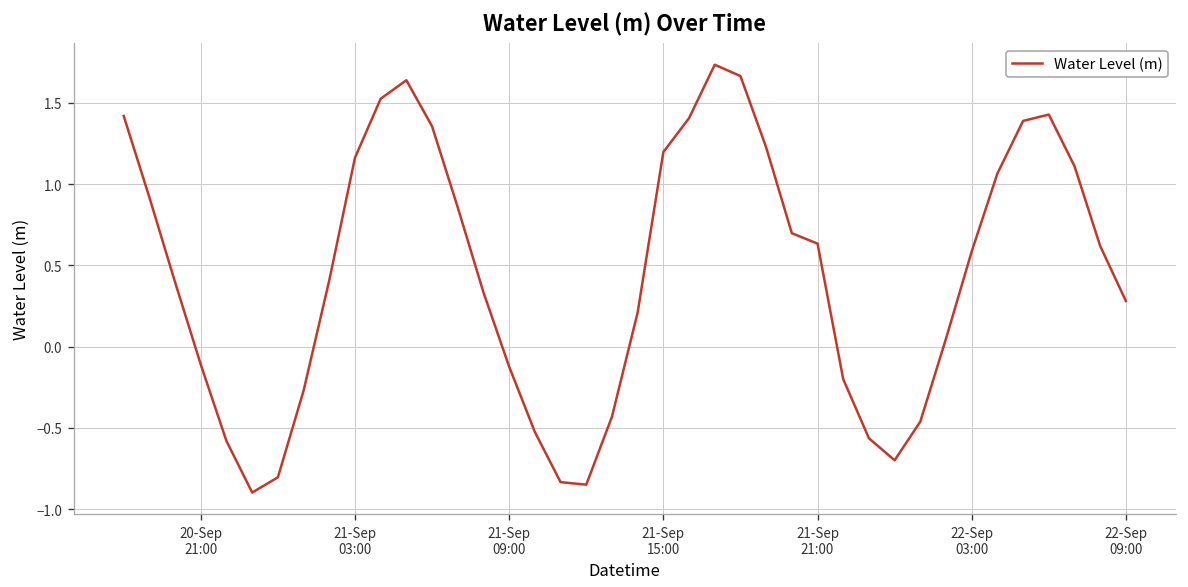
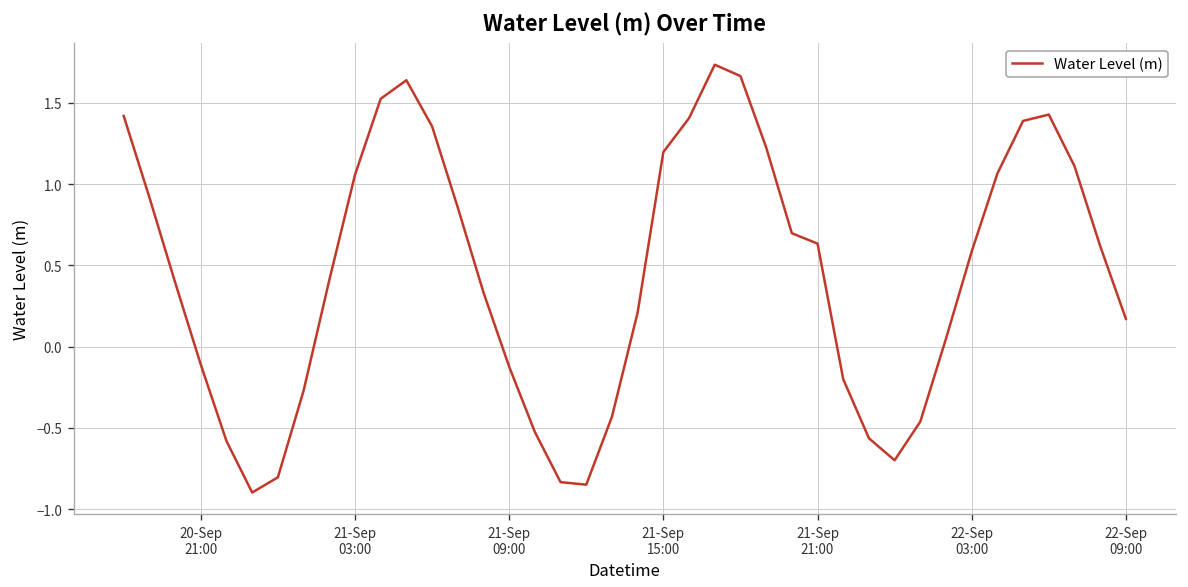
  {
    "20-Sep 21:00": -0.11,
-   "21-Sep 03:00": 1.16,
+   "21-Sep 03:00": 1.06,
    "21-Sep 09:00": -0.12,
    "21-Sep 15:00": 1.20,
    "21-Sep 21:00": 0.63,
    "22-Sep 03:00": 0.59,
-   "22-Sep 09:00": 0.28
+   "22-Sep 09:00": 0.17
  }
